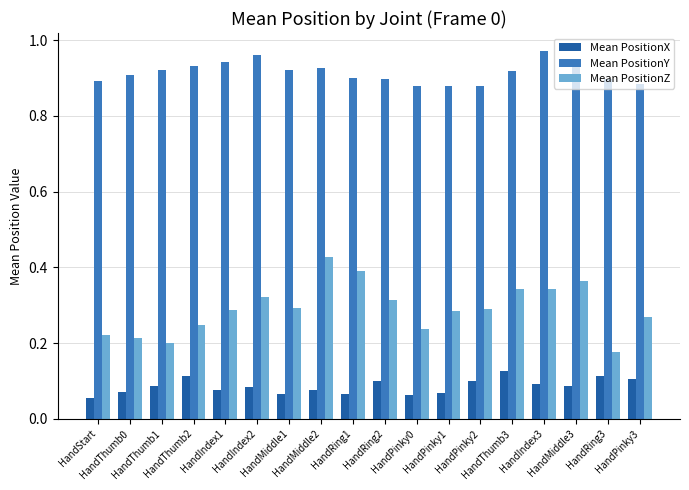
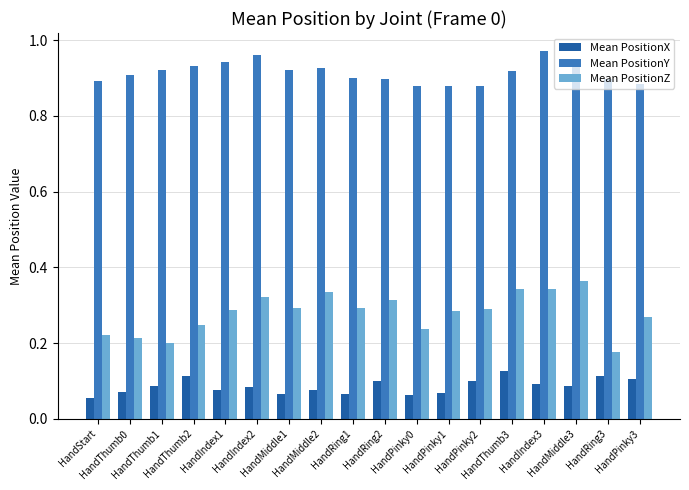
  {
    "Mean PositionZ": {
      "HandStart": 0.22,
      "HandThumb0": 0.21,
      "HandThumb1": 0.20,
      "HandThumb2": 0.25,
      "HandIndex1": 0.29,
      "HandIndex2": 0.32,
      "HandMiddle1": 0.29,
-     "HandMiddle2": 0.43,
-     "HandRing1": 0.39,
+     "HandMiddle2": 0.34,
+     "HandRing1": 0.29,
      "HandRing2": 0.31,
      "HandPinky0": 0.24,
      "HandPinky1": 0.29,
      "HandPinky2": 0.29,
      "HandThumb3": 0.34,
      "HandIndex3": 0.34,
      "HandMiddle3": 0.36,
      "HandRing3": 0.18,
      "HandPinky3": 0.27
    }
  }
